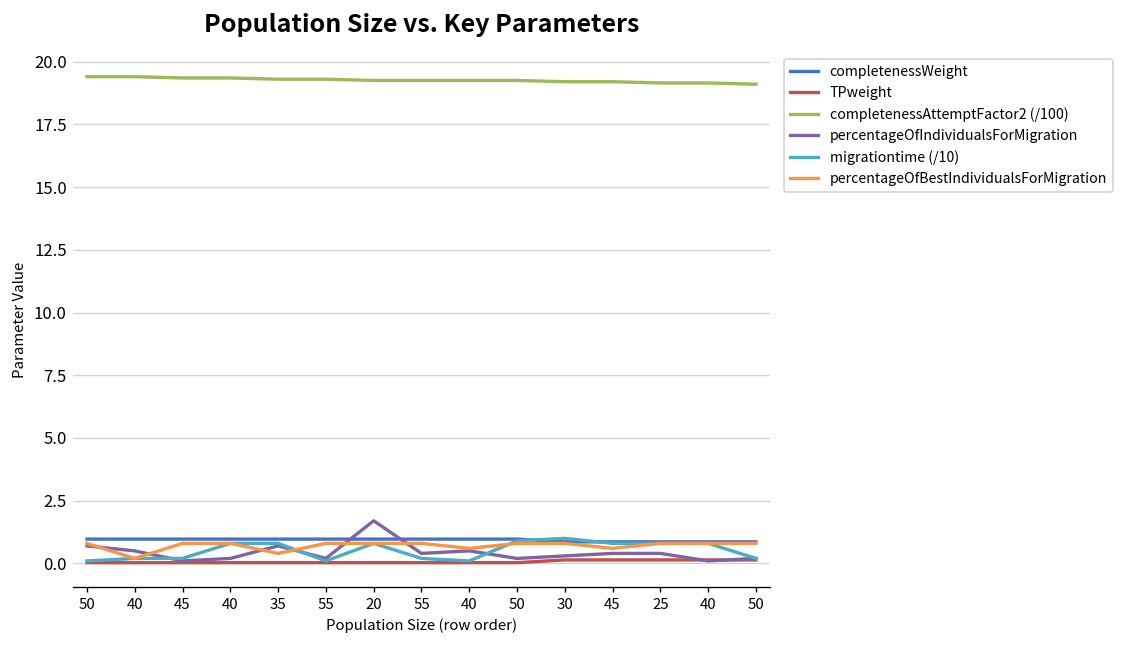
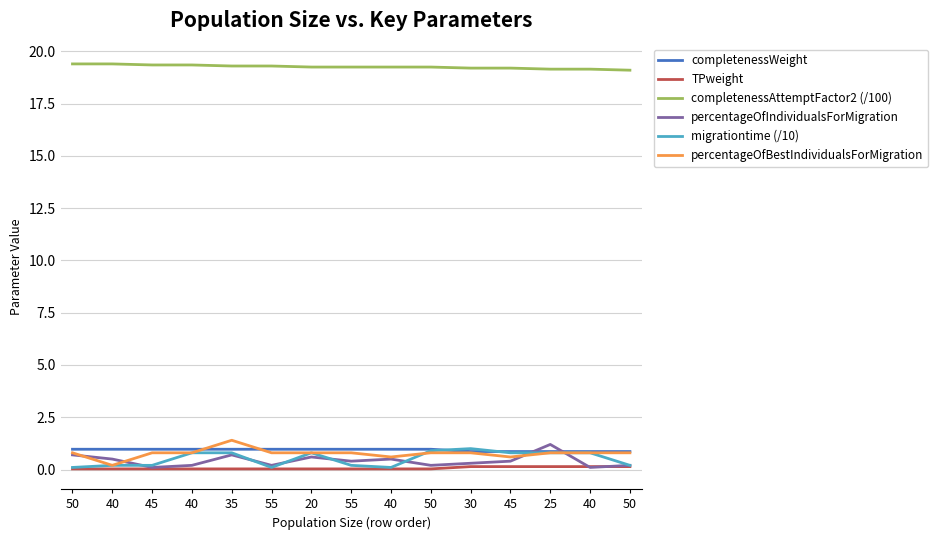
  {
    "TPweight": {
      "35": 0.0,
      "20": 0.0,
      "30": 0.1,
      "25": 0.1
    },
    "completenessAttemptFactor2 (/100)": {
      "35": 19.3,
      "20": 19.3,
      "30": 19.2,
      "25": 19.2
    },
    "percentageOfIndividualsForMigration": {
-     "20": 1.7,
+     "20": 0.6,
      "30": 0.3,
-     "25": 0.4
+     "25": 1.2
    },
    "percentageOfBestIndividualsForMigration": {
-     "35": 0.4
+     "35": 1.4
    }
  }
